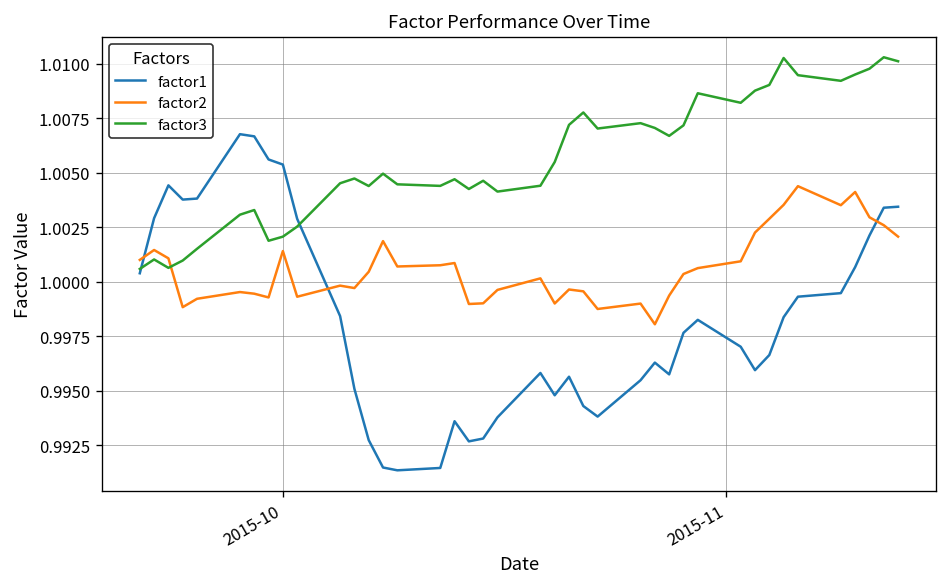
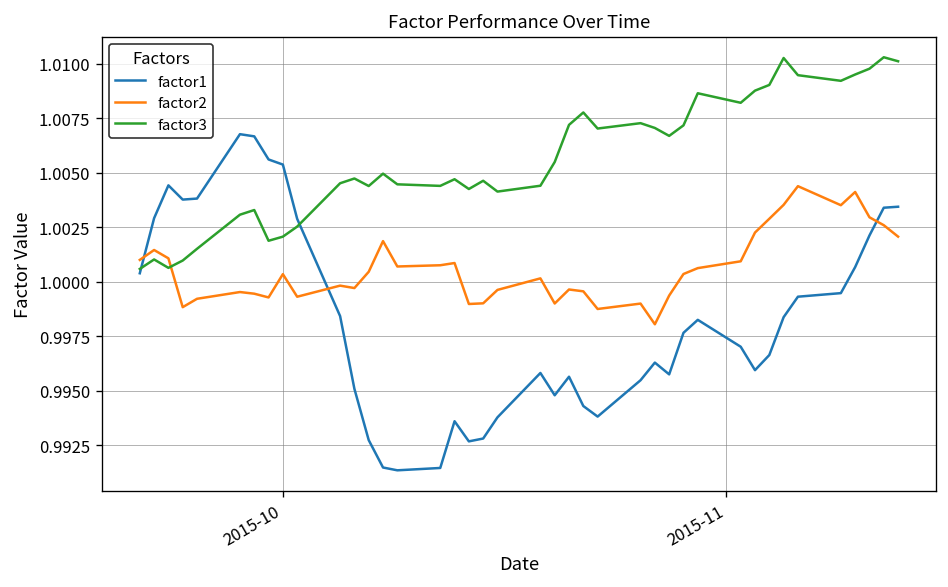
  {
    "factor1": {
      "2015-10": 1.0054
    },
    "factor2": {
-     "2015-10": 1.0014
+     "2015-10": 1.0003
    },
    "factor3": {
      "2015-10": 1.0021
    }
  }
